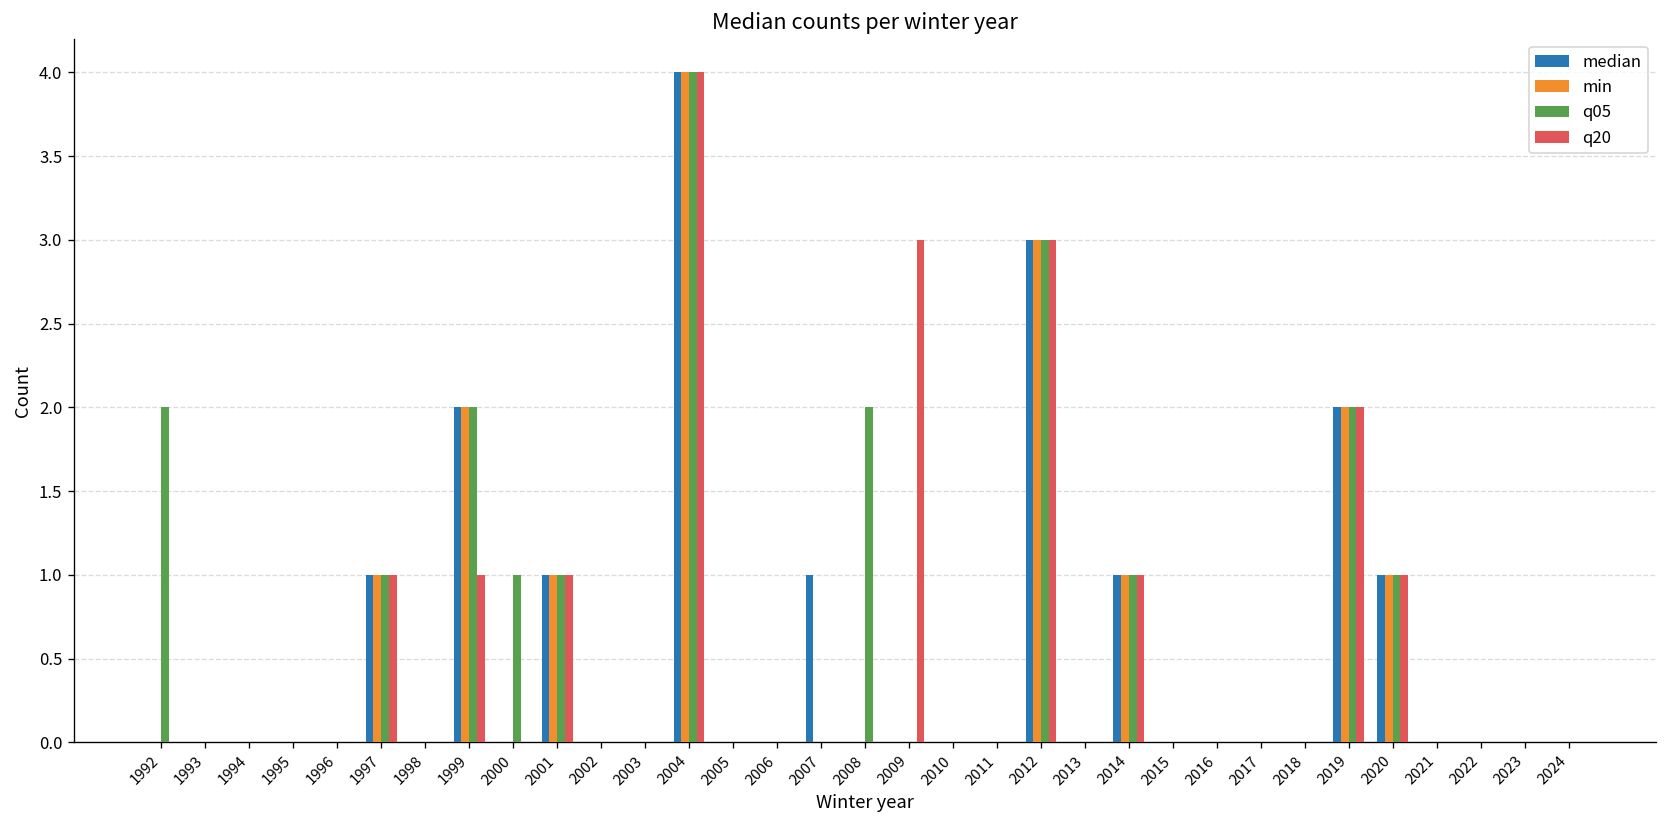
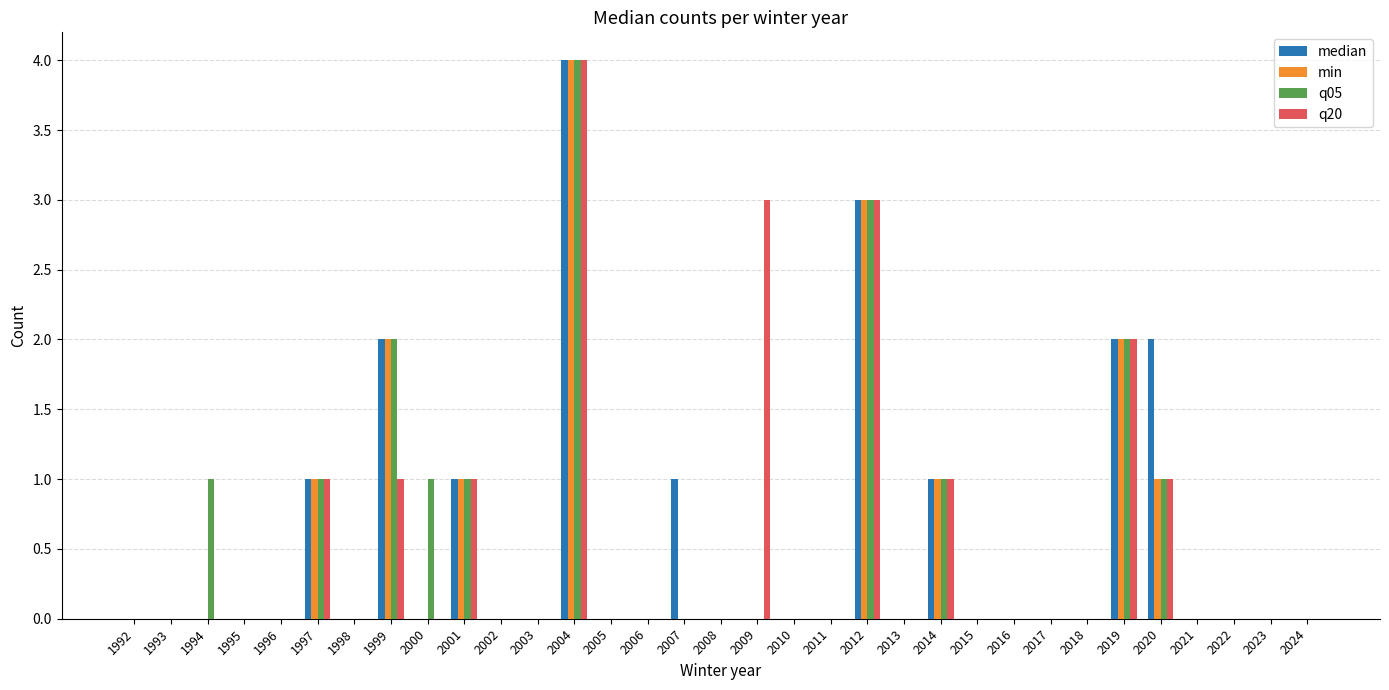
  {
    "median": {
      "1992": 0,
      "1993": 0,
      "1994": 0,
      "1995": 0,
      "1996": 0,
      "1997": 1,
      "1998": 0,
      "1999": 2,
      "2000": 0,
      "2001": 1,
      "2002": 0,
      "2003": 0,
      "2004": 4,
      "2005": 0,
      "2006": 0,
      "2007": 1,
      "2008": 0,
      "2009": 0,
      "2010": 0,
      "2011": 0,
      "2012": 3,
      "2013": 0,
      "2014": 1,
      "2015": 0,
      "2016": 0,
      "2017": 0,
      "2018": 0,
      "2019": 2,
-     "2020": 1,
+     "2020": 2,
      "2021": 0,
      "2022": 0,
      "2023": 0,
      "2024": 0
    },
    "min": {
      "1992": 0,
      "1993": 0,
      "1994": 0,
      "1995": 0,
      "1996": 0,
      "1997": 1,
      "1998": 0,
      "1999": 2,
      "2000": 0,
      "2001": 1,
      "2002": 0,
      "2003": 0,
      "2004": 4,
      "2005": 0,
      "2006": 0,
      "2007": 0,
      "2008": 0,
      "2009": 0,
      "2010": 0,
      "2011": 0,
      "2012": 3,
      "2013": 0,
      "2014": 1,
      "2015": 0,
      "2016": 0,
      "2017": 0,
      "2018": 0,
      "2019": 2,
      "2020": 1,
      "2021": 0,
      "2022": 0,
      "2023": 0,
      "2024": 0
    },
    "q05": {
-     "1992": 2,
+     "1992": 0,
      "1993": 0,
-     "1994": 0,
+     "1994": 1,
      "1995": 0,
      "1996": 0,
      "1997": 1,
      "1998": 0,
      "1999": 2,
      "2000": 1,
      "2001": 1,
      "2002": 0,
      "2003": 0,
      "2004": 4,
      "2005": 0,
      "2006": 0,
      "2007": 0,
-     "2008": 2,
+     "2008": 0,
      "2009": 0,
      "2010": 0,
      "2011": 0,
      "2012": 3,
      "2013": 0,
      "2014": 1,
      "2015": 0,
      "2016": 0,
      "2017": 0,
      "2018": 0,
      "2019": 2,
      "2020": 1,
      "2021": 0,
      "2022": 0,
      "2023": 0,
      "2024": 0
    },
    "q20": {
      "1992": 0,
      "1993": 0,
      "1994": 0,
      "1995": 0,
      "1996": 0,
      "1997": 1,
      "1998": 0,
      "1999": 1,
      "2000": 0,
      "2001": 1,
      "2002": 0,
      "2003": 0,
      "2004": 4,
      "2005": 0,
      "2006": 0,
      "2007": 0,
      "2008": 0,
      "2009": 3,
      "2010": 0,
      "2011": 0,
      "2012": 3,
      "2013": 0,
      "2014": 1,
      "2015": 0,
      "2016": 0,
      "2017": 0,
      "2018": 0,
      "2019": 2,
      "2020": 1,
      "2021": 0,
      "2022": 0,
      "2023": 0,
      "2024": 0
    }
  }
